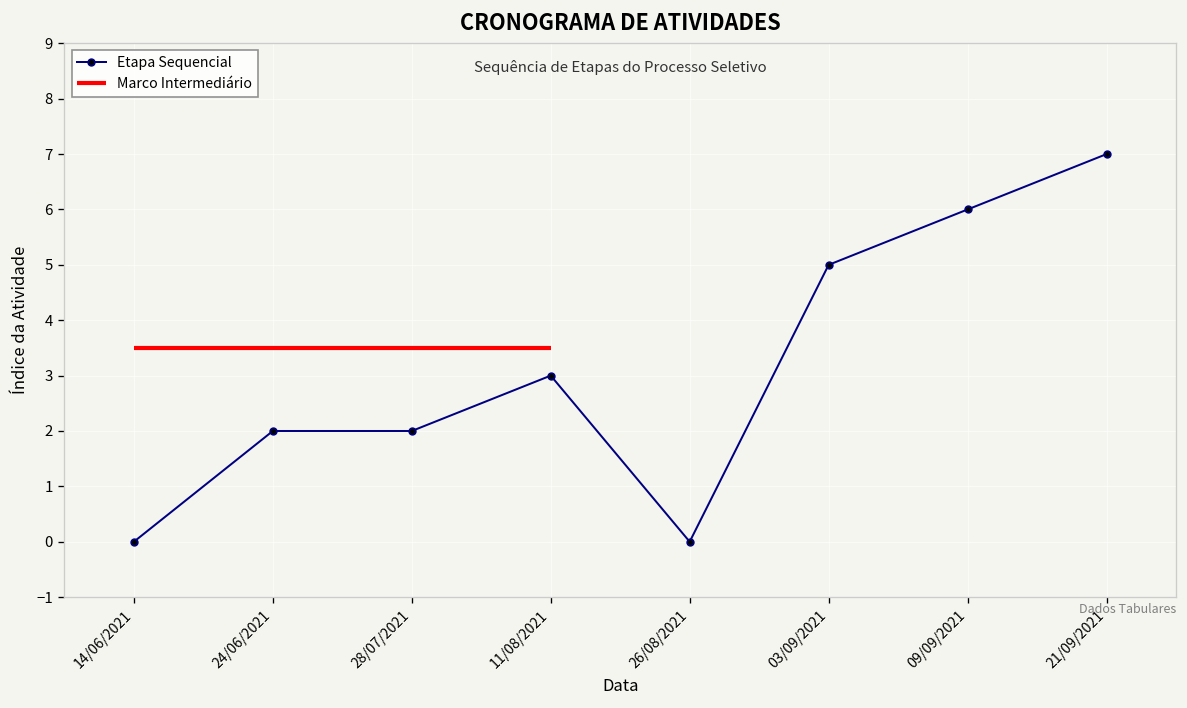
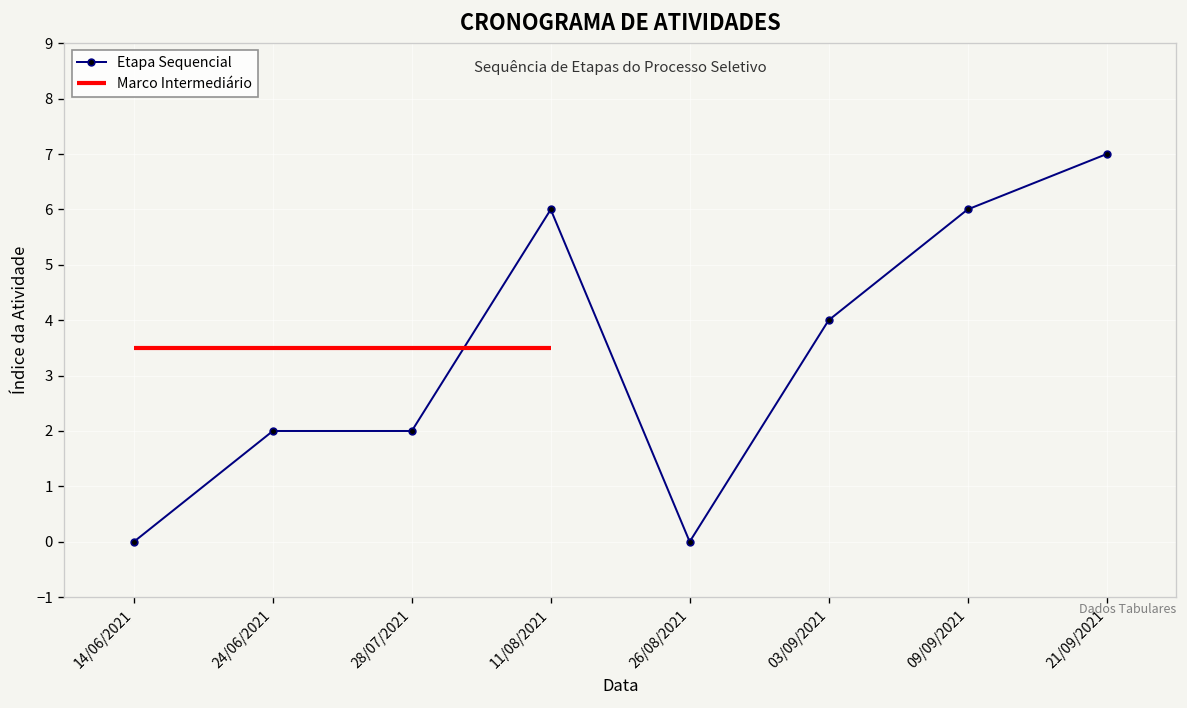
  {
    "14/06/2021": 0,
    "24/06/2021": 2,
    "28/07/2021": 2,
-   "11/08/2021": 3,
+   "11/08/2021": 6,
    "26/08/2021": 0,
-   "03/09/2021": 5,
+   "03/09/2021": 4,
    "09/09/2021": 6,
    "21/09/2021": 7
  }
